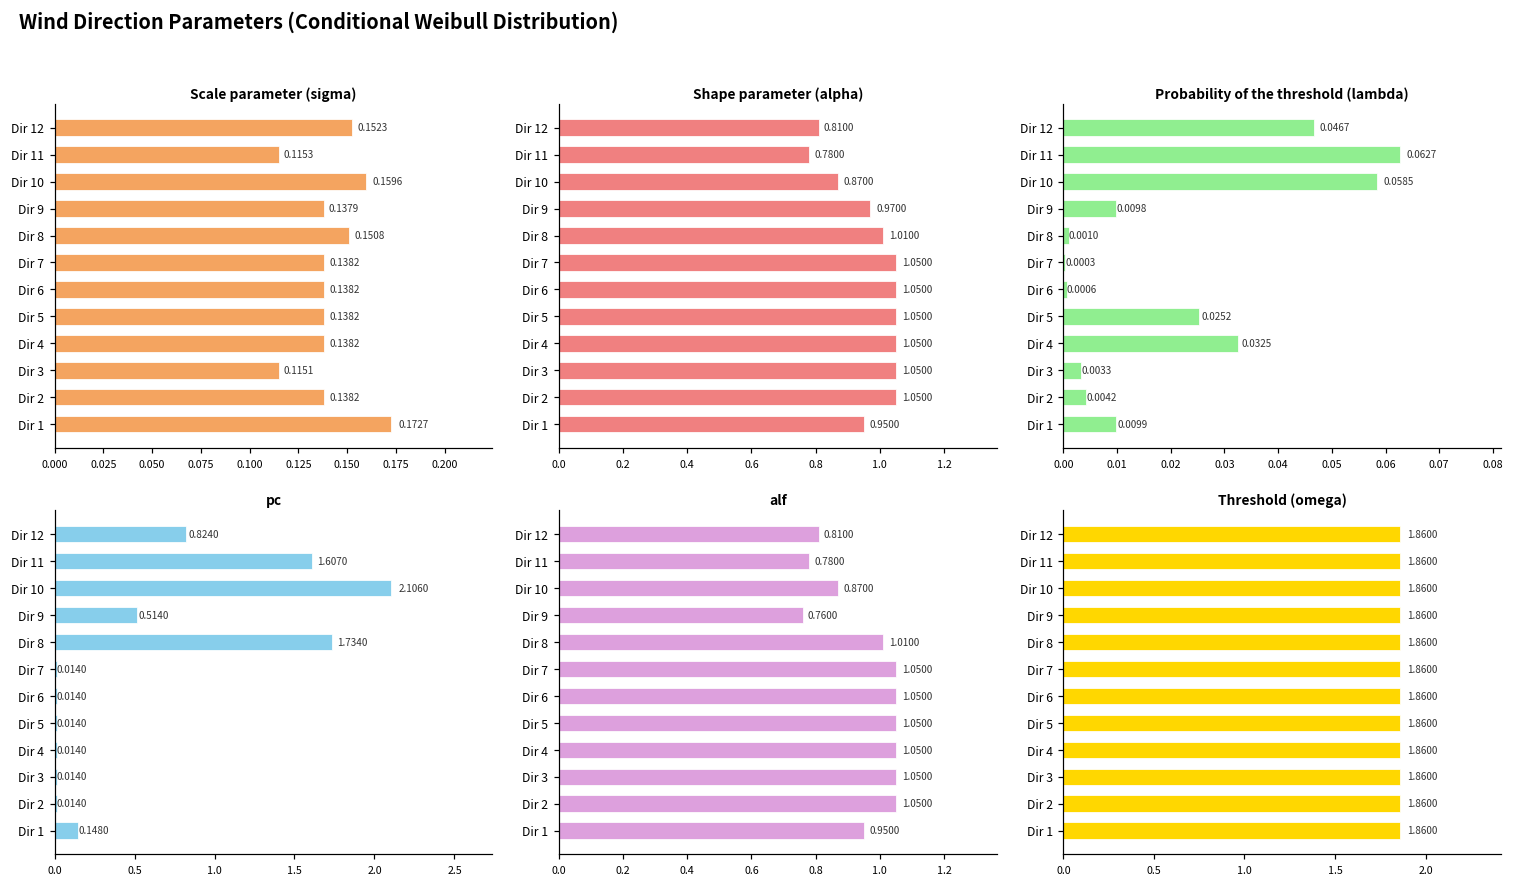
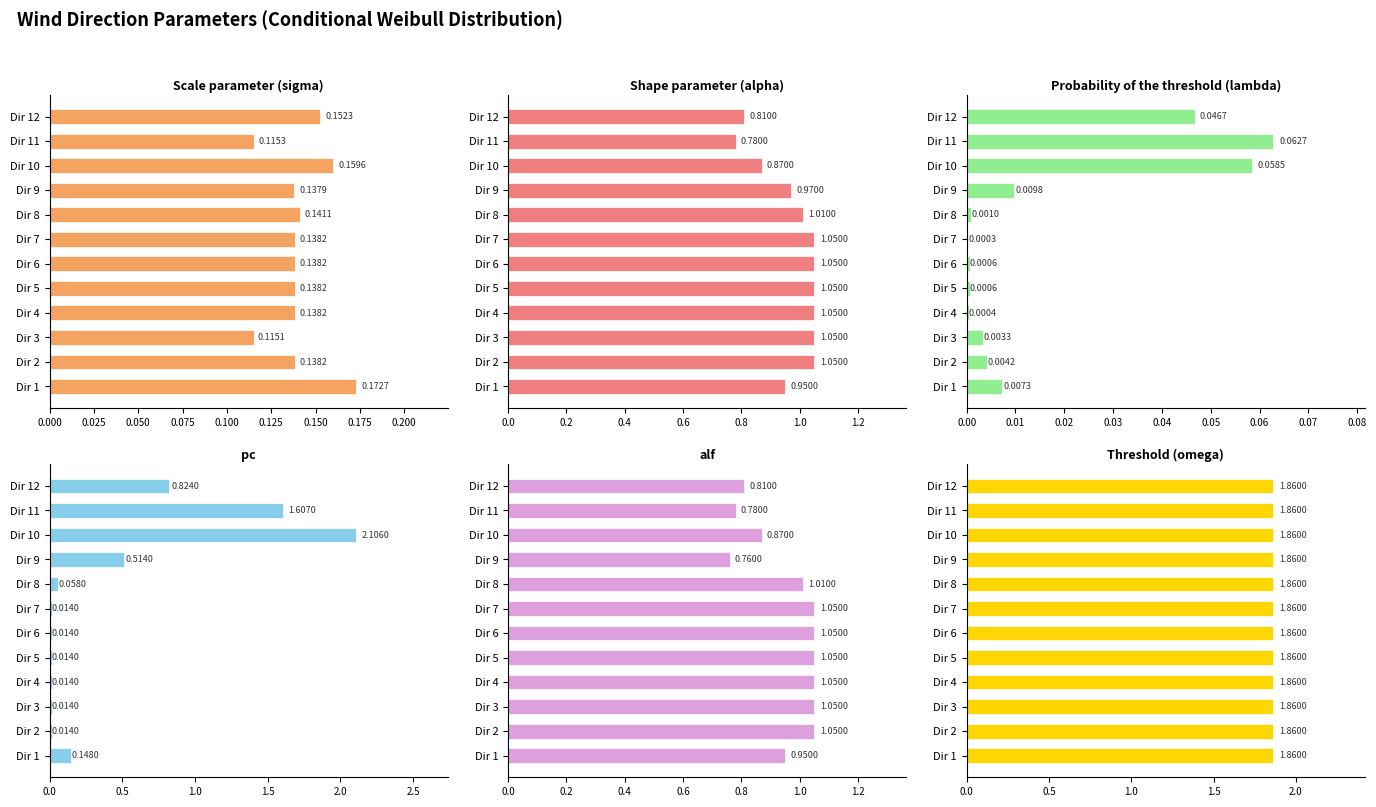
  {
    "Scale parameter (sigma)": {
      "Dir 12": 0.1523,
      "Dir 11": 0.1153,
      "Dir 10": 0.1596,
      "Dir 9": 0.1379,
-     "Dir 8": 0.1508,
+     "Dir 8": 0.1411,
      "Dir 7": 0.1382,
      "Dir 6": 0.1382,
      "Dir 5": 0.1382,
      "Dir 4": 0.1382,
      "Dir 3": 0.1151,
      "Dir 2": 0.1382,
      "Dir 1": 0.1727
    },
    "Shape parameter (alpha)": {
      "Dir 12": 0.8100,
      "Dir 11": 0.7800,
      "Dir 10": 0.8700,
      "Dir 9": 0.9700,
      "Dir 8": 1.0100,
      "Dir 7": 1.0500,
      "Dir 6": 1.0500,
      "Dir 5": 1.0500,
      "Dir 4": 1.0500,
      "Dir 3": 1.0500,
      "Dir 2": 1.0500,
      "Dir 1": 0.9500
    },
    "Probability of the threshold (lambda)": {
      "Dir 12": 0.0467,
      "Dir 11": 0.0627,
      "Dir 10": 0.0585,
      "Dir 9": 0.0098,
      "Dir 8": 0.0010,
      "Dir 7": 0.0003,
      "Dir 6": 0.0006,
-     "Dir 5": 0.0252,
-     "Dir 4": 0.0325,
+     "Dir 5": 0.0006,
+     "Dir 4": 0.0004,
      "Dir 3": 0.0033,
      "Dir 2": 0.0042,
-     "Dir 1": 0.0099
+     "Dir 1": 0.0073
    },
    "pc": {
      "Dir 12": 0.8240,
      "Dir 11": 1.6070,
      "Dir 10": 2.1060,
      "Dir 9": 0.5140,
-     "Dir 8": 1.7340,
+     "Dir 8": 0.0580,
      "Dir 7": 0.0140,
      "Dir 6": 0.0140,
      "Dir 5": 0.0140,
      "Dir 4": 0.0140,
      "Dir 3": 0.0140,
      "Dir 2": 0.0140,
      "Dir 1": 0.1480
    },
    "alf": {
      "Dir 12": 0.8100,
      "Dir 11": 0.7800,
      "Dir 10": 0.8700,
      "Dir 9": 0.7600,
      "Dir 8": 1.0100,
      "Dir 7": 1.0500,
      "Dir 6": 1.0500,
      "Dir 5": 1.0500,
      "Dir 4": 1.0500,
      "Dir 3": 1.0500,
      "Dir 2": 1.0500,
      "Dir 1": 0.9500
    },
    "Threshold (omega)": {
      "Dir 12": 1.8600,
      "Dir 11": 1.8600,
      "Dir 10": 1.8600,
      "Dir 9": 1.8600,
      "Dir 8": 1.8600,
      "Dir 7": 1.8600,
      "Dir 6": 1.8600,
      "Dir 5": 1.8600,
      "Dir 4": 1.8600,
      "Dir 3": 1.8600,
      "Dir 2": 1.8600,
      "Dir 1": 1.8600
    }
  }
